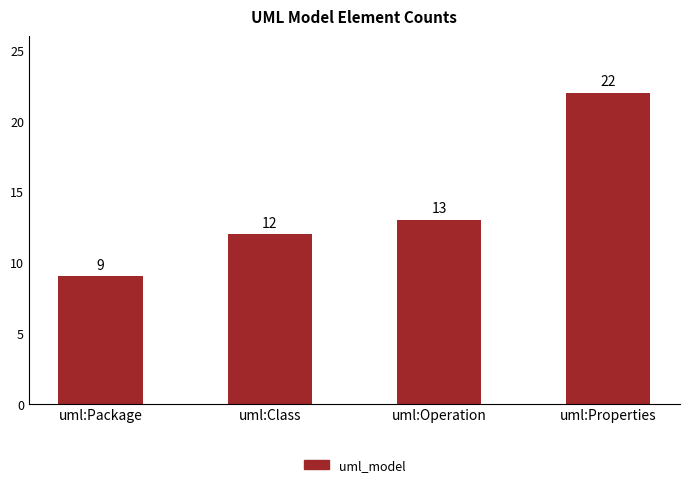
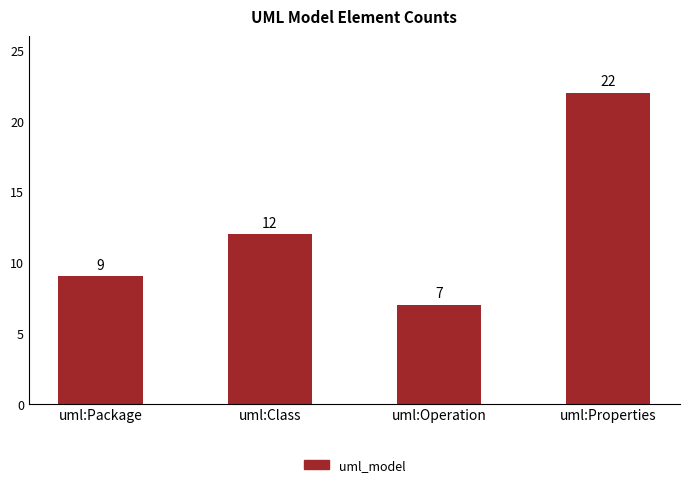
  {
    "uml:Package": 9,
    "uml:Class": 12,
-   "uml:Operation": 13,
+   "uml:Operation": 7,
    "uml:Properties": 22
  }
